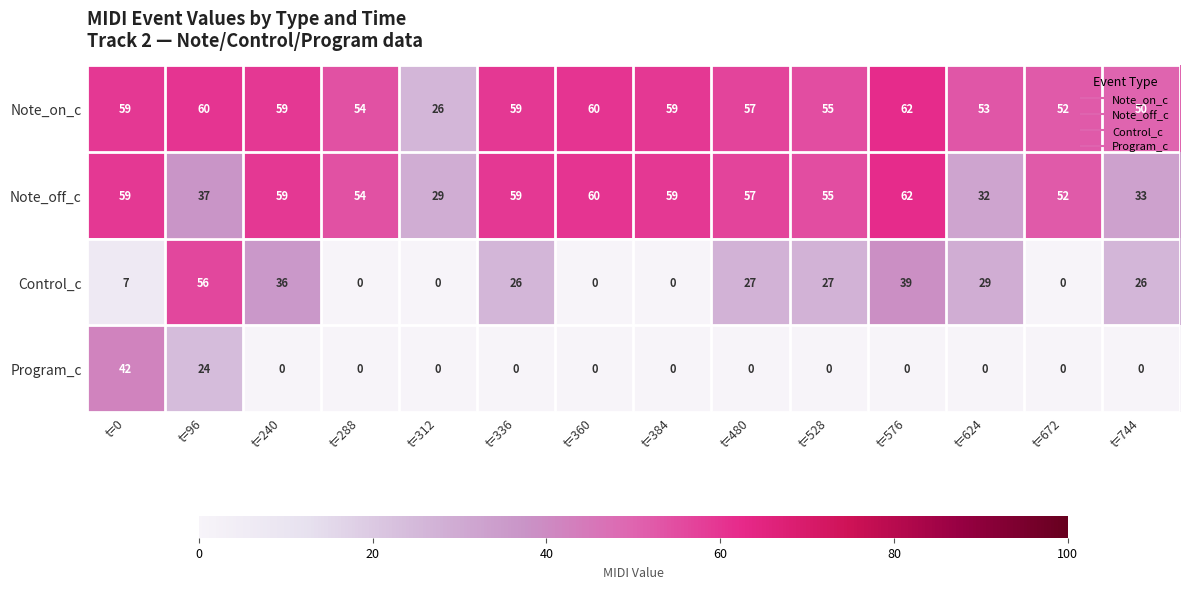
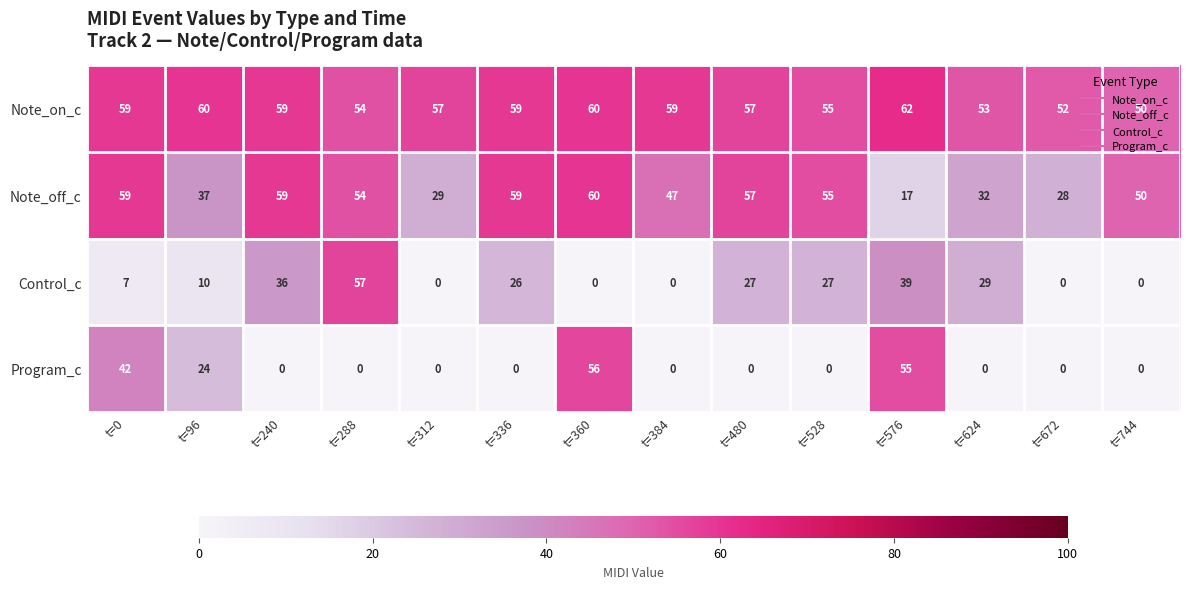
  {
    "Note_on_c": {
      "t=0": 59,
      "t=96": 60,
      "t=240": 59,
      "t=288": 54,
-     "t=312": 26,
+     "t=312": 57,
      "t=336": 59,
      "t=360": 60,
      "t=384": 59,
      "t=480": 57,
      "t=528": 55,
      "t=576": 62,
      "t=624": 53,
      "t=672": 52,
      "t=744": 50
    },
    "Note_off_c": {
      "t=0": 59,
      "t=96": 37,
      "t=240": 59,
      "t=288": 54,
      "t=312": 29,
      "t=336": 59,
      "t=360": 60,
-     "t=384": 59,
+     "t=384": 47,
      "t=480": 57,
      "t=528": 55,
-     "t=576": 62,
+     "t=576": 17,
      "t=624": 32,
-     "t=672": 52,
-     "t=744": 33
+     "t=672": 28,
+     "t=744": 50
    },
    "Control_c": {
      "t=0": 7,
-     "t=96": 56,
+     "t=96": 10,
      "t=240": 36,
-     "t=288": 0,
+     "t=288": 57,
      "t=312": 0,
      "t=336": 26,
      "t=360": 0,
      "t=384": 0,
      "t=480": 27,
      "t=528": 27,
      "t=576": 39,
      "t=624": 29,
      "t=672": 0,
-     "t=744": 26
+     "t=744": 0
    },
    "Program_c": {
      "t=0": 42,
      "t=96": 24,
      "t=240": 0,
      "t=288": 0,
      "t=312": 0,
      "t=336": 0,
-     "t=360": 0,
+     "t=360": 56,
      "t=384": 0,
      "t=480": 0,
      "t=528": 0,
-     "t=576": 0,
+     "t=576": 55,
      "t=624": 0,
      "t=672": 0,
      "t=744": 0
    }
  }
